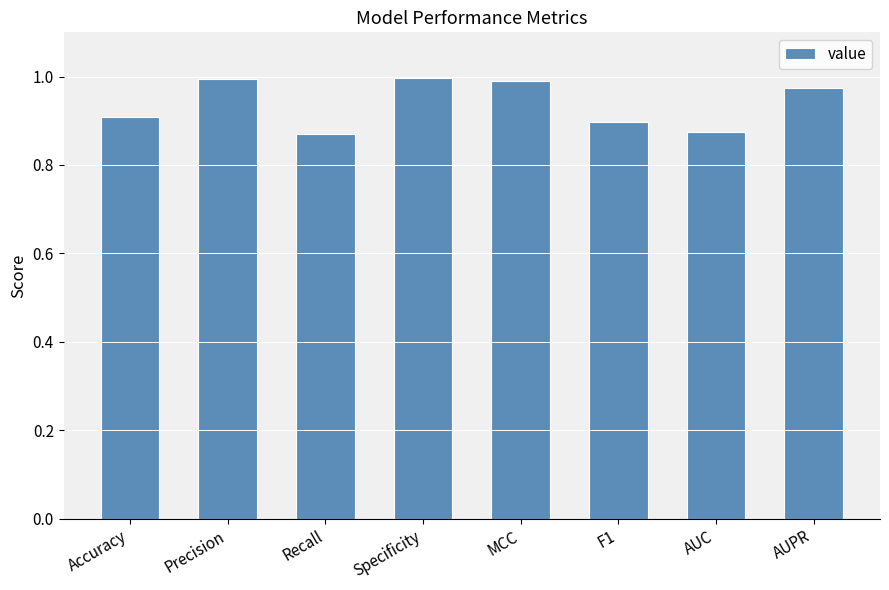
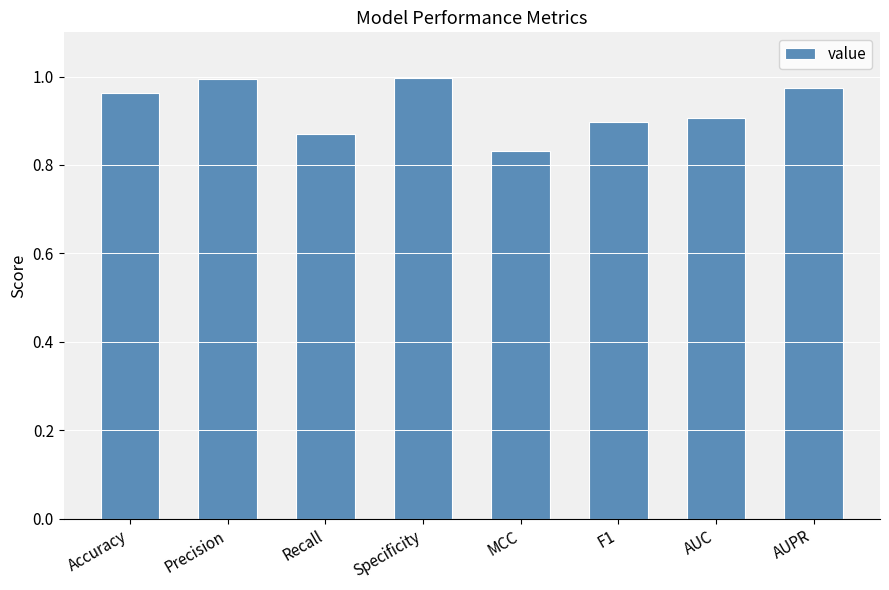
  {
-   "Accuracy": 0.91,
+   "Accuracy": 0.96,
    "Precision": 1.00,
    "Recall": 0.87,
    "Specificity": 1.00,
-   "MCC": 0.99,
+   "MCC": 0.83,
    "F1": 0.90,
-   "AUC": 0.87,
+   "AUC": 0.91,
    "AUPR": 0.97
  }
